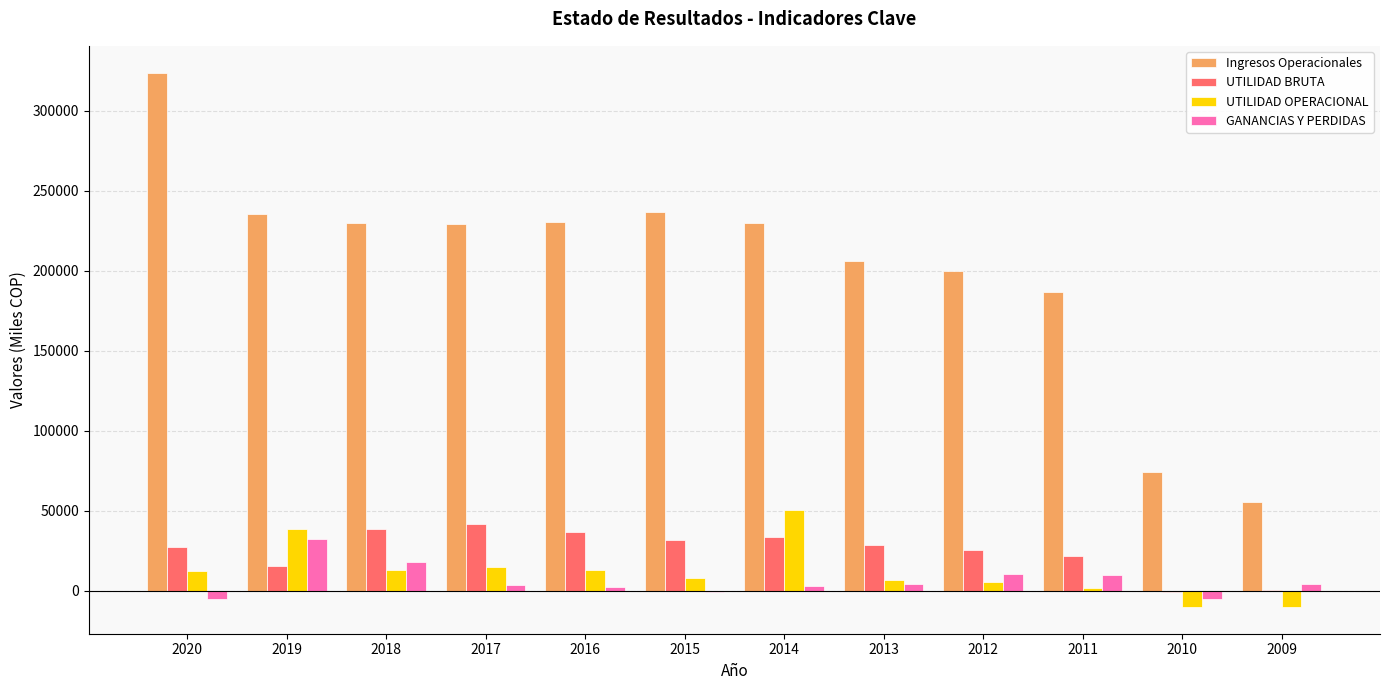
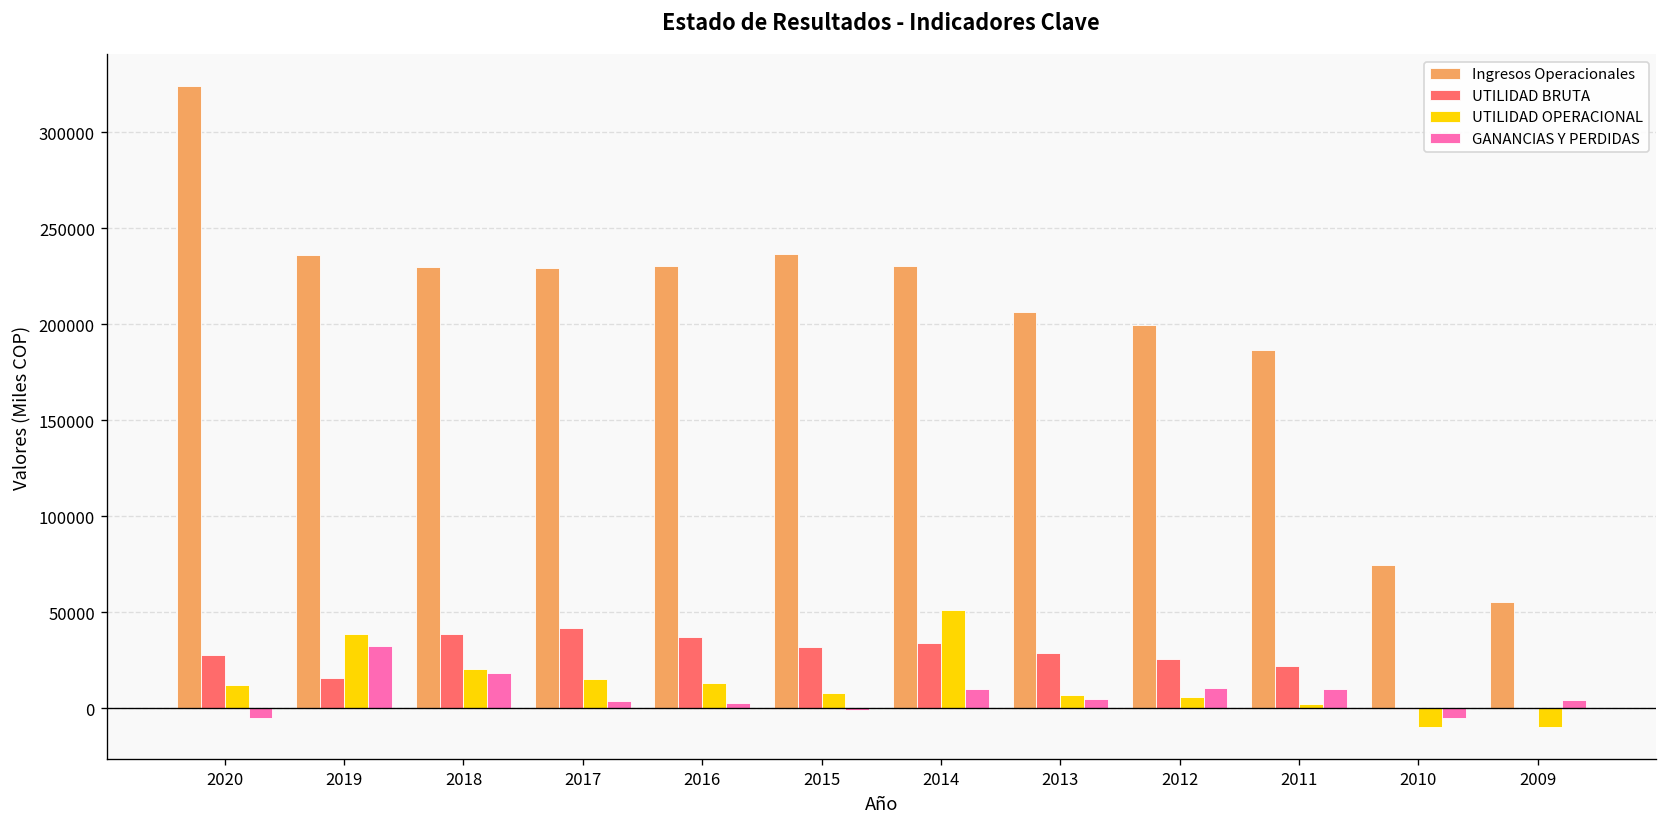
  {
    "UTILIDAD OPERACIONAL": {
      "2020": 12000,
      "2019": 39000,
-     "2018": 13000,
+     "2018": 21000,
      "2017": 15000,
      "2016": 13000,
      "2015": 8000,
      "2014": 51000,
      "2013": 7000,
      "2012": 6000,
      "2011": 2000,
      "2010": -10000,
      "2009": -10000
    },
    "GANANCIAS Y PERDIDAS": {
      "2020": -5000,
      "2019": 32000,
      "2018": 18000,
      "2017": 4000,
      "2016": 3000,
-     "2014": 3000,
+     "2014": 10000,
      "2013": 5000,
      "2012": 11000,
      "2011": 10000,
      "2010": -5000,
      "2009": 4000
    }
  }
